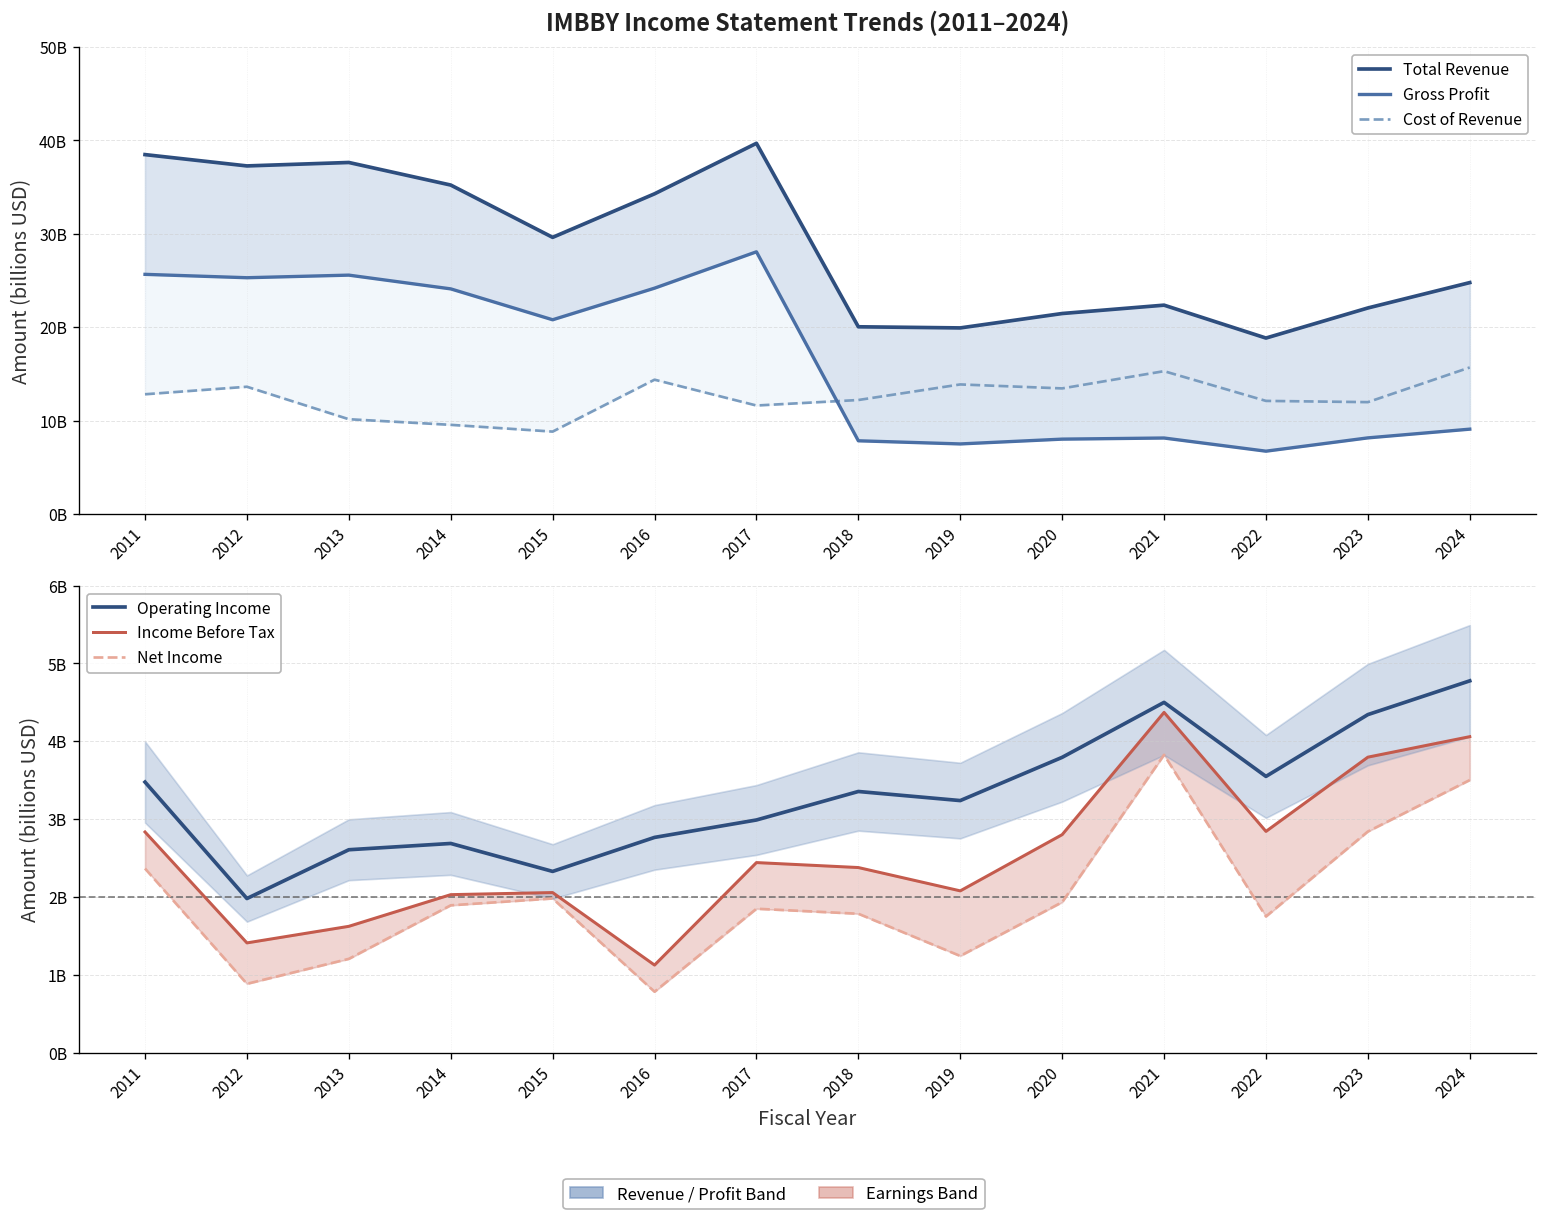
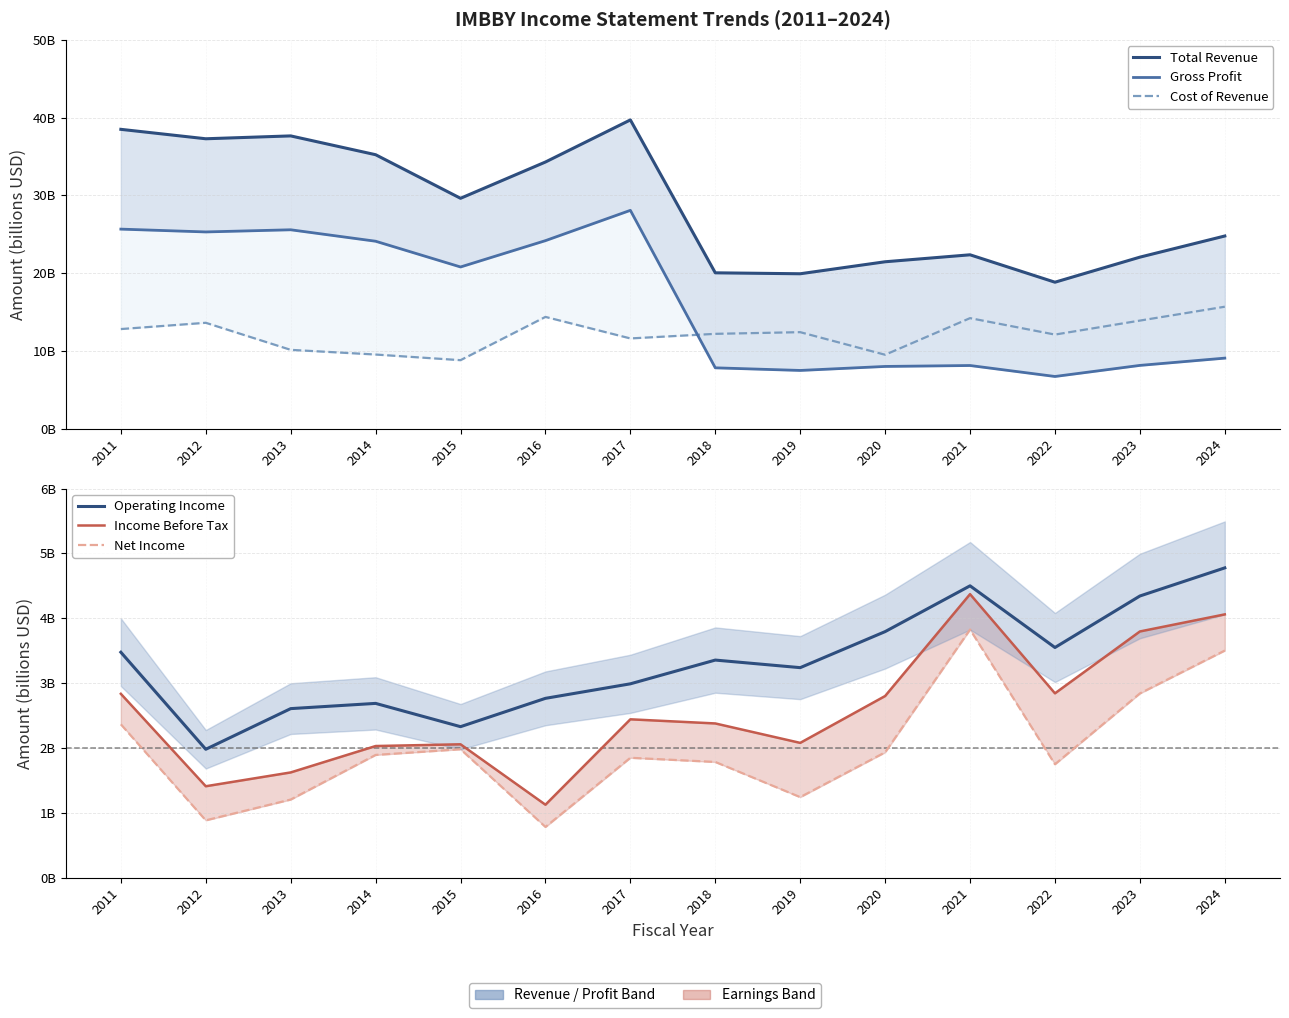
  {
    "IMBBY Income Statement Trends (2011–2024)": {
      "Cost of Revenue": {
        "2011": 13000000000,
        "2012": 14000000000,
        "2013": 10000000000,
        "2014": 10000000000,
        "2015": 9000000000,
        "2016": 14000000000,
        "2017": 12000000000,
-       "2019": 14000000000,
-       "2020": 13000000000,
-       "2021": 15000000000,
-       "2023": 12000000000
+       "2019": 12000000000,
+       "2020": 10000000000,
+       "2021": 14000000000,
+       "2023": 14000000000
      }
    }
  }
